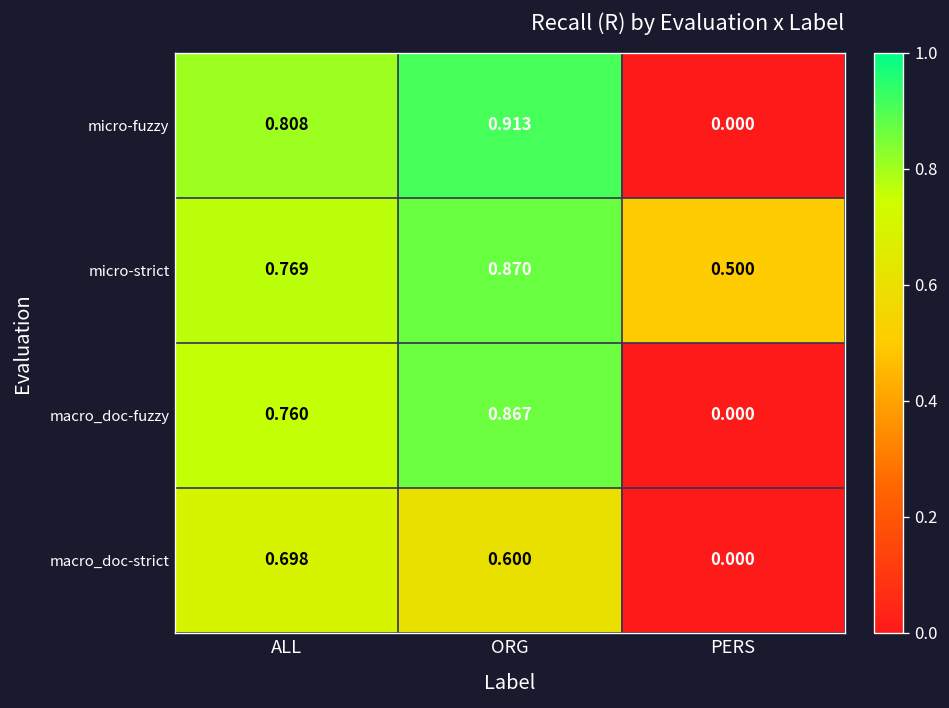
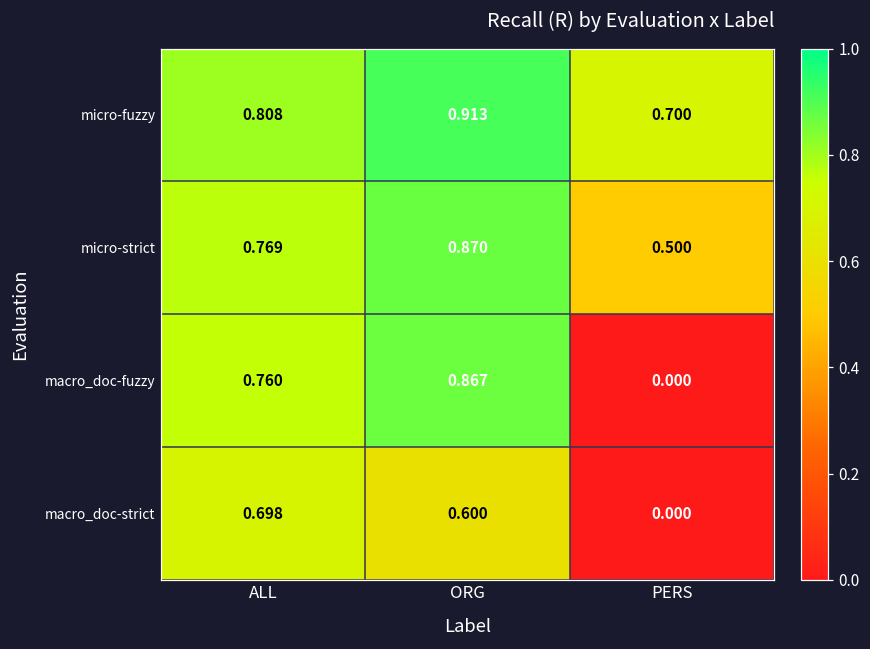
  {
    "micro-fuzzy": {
      "ALL": 0.808,
      "ORG": 0.913,
-     "PERS": 0.000
+     "PERS": 0.700
    },
    "micro-strict": {
      "ALL": 0.769,
      "ORG": 0.870,
      "PERS": 0.500
    },
    "macro_doc-fuzzy": {
      "ALL": 0.760,
      "ORG": 0.867,
      "PERS": 0.000
    },
    "macro_doc-strict": {
      "ALL": 0.698,
      "ORG": 0.600,
      "PERS": 0.000
    }
  }
